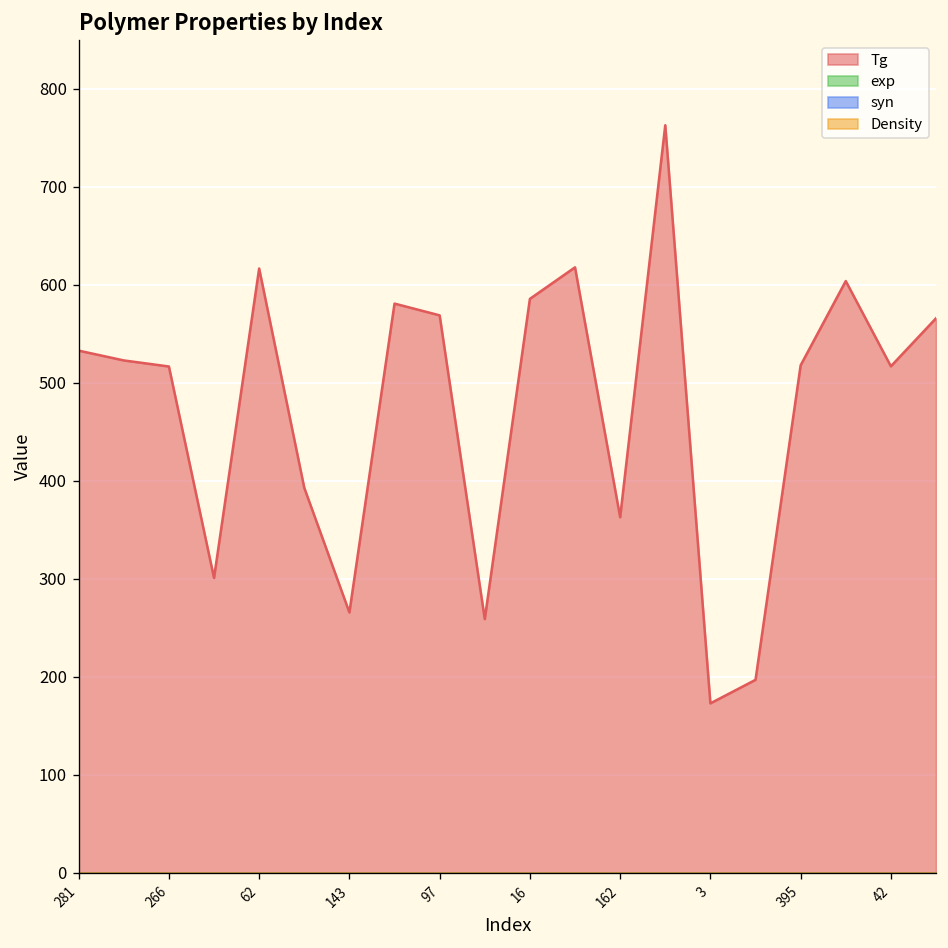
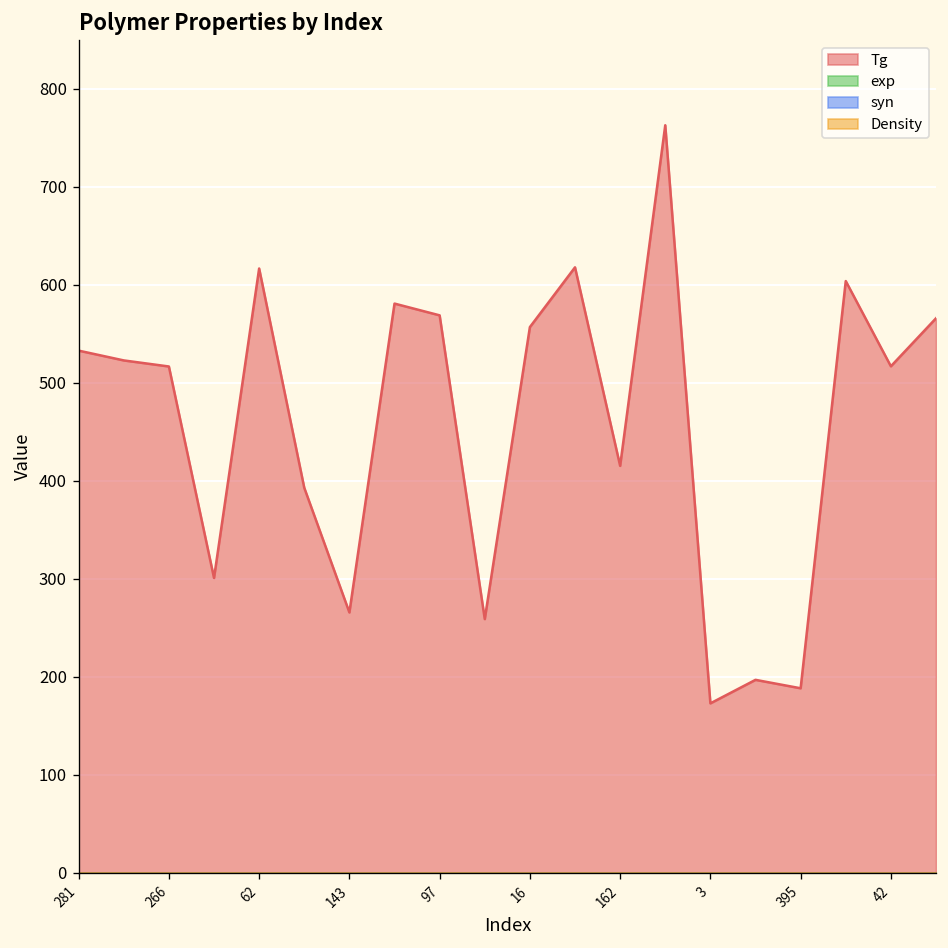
  {
    "Tg": {
      "281": 530,
      "266": 520,
      "62": 620,
      "143": 270,
      "97": 570,
-     "16": 590,
-     "162": 360,
-     "395": 520,
+     "16": 560,
+     "162": 420,
+     "395": 190,
      "42": 520
    },
    "Density": {
      "281": 0,
      "266": 0,
      "62": 0,
      "143": 0,
      "97": 0,
      "16": 0,
      "162": 0,
      "395": 0,
      "42": 0
    }
  }
